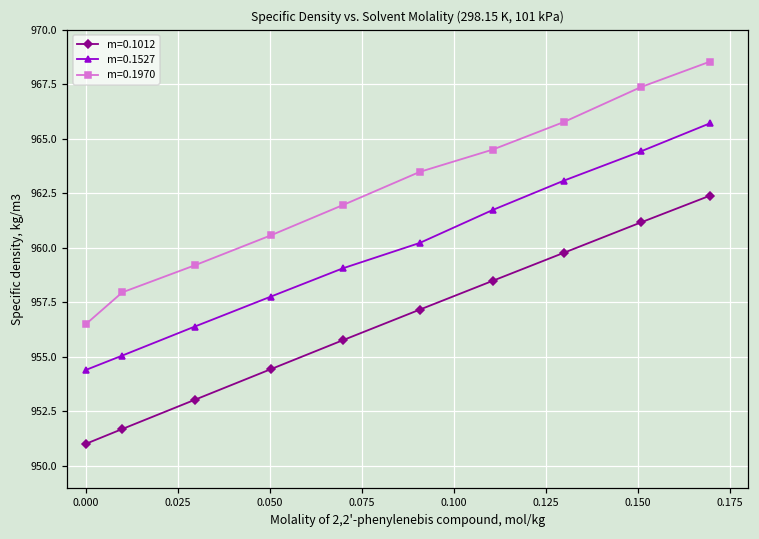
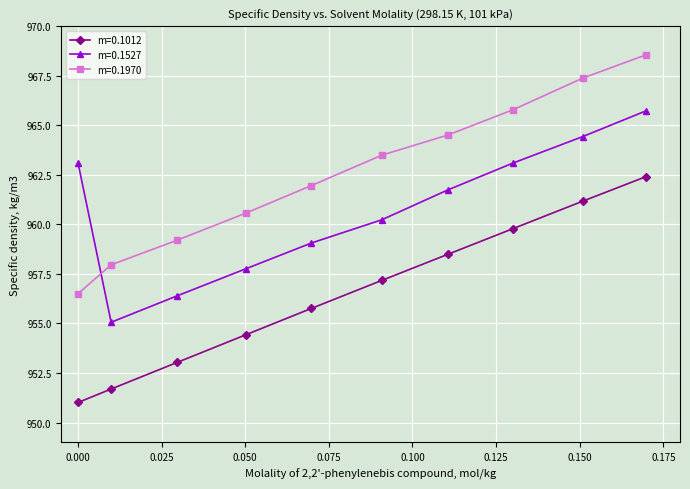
  {
    "m=0.1012": {
      "0.000": 951.0
    },
    "m=0.1527": {
-     "0.000": 954.4
+     "0.000": 963.1
    },
    "m=0.1970": {
      "0.000": 956.5
    }
  }
